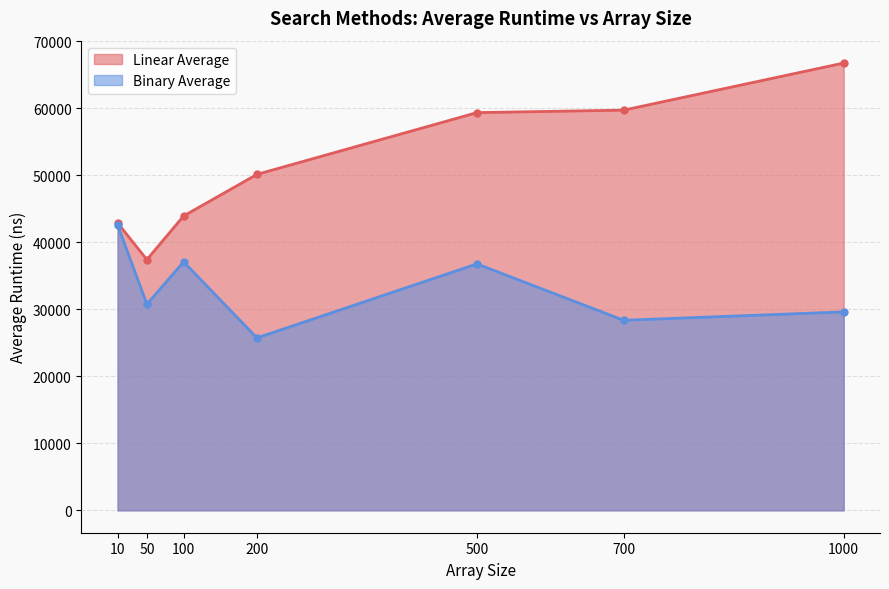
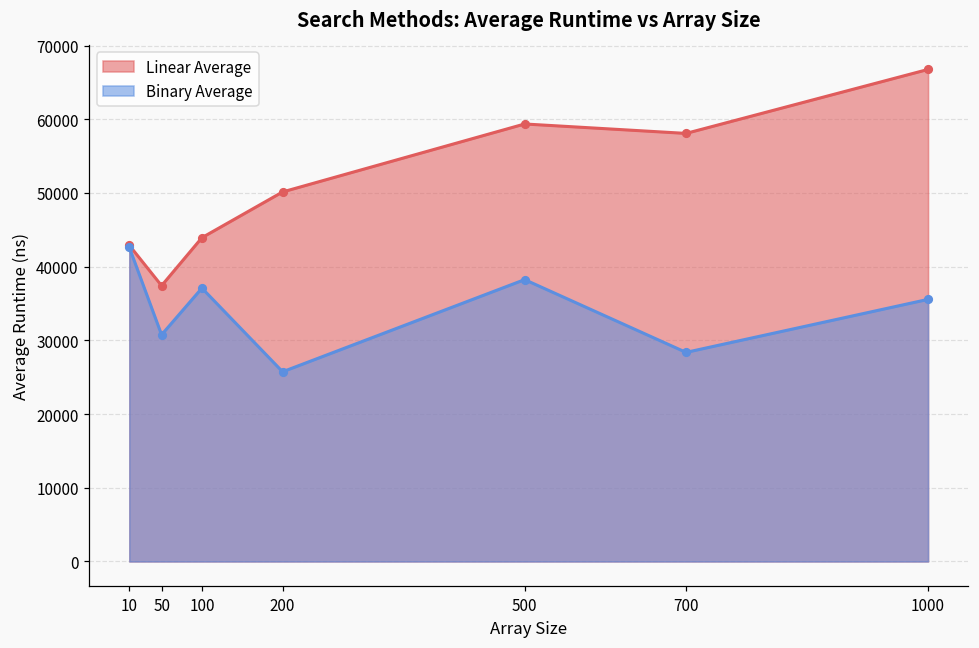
  {
    "Linear Average": {
      "50": 37000,
      "100": 44000,
      "200": 50000,
      "500": 59000,
-     "700": 60000,
+     "700": 58000,
      "1000": 67000
    },
    "Binary Average": {
      "50": 31000,
      "100": 37000,
      "200": 26000,
-     "500": 37000,
+     "500": 38000,
      "700": 28000,
-     "1000": 30000
+     "1000": 36000
    }
  }
